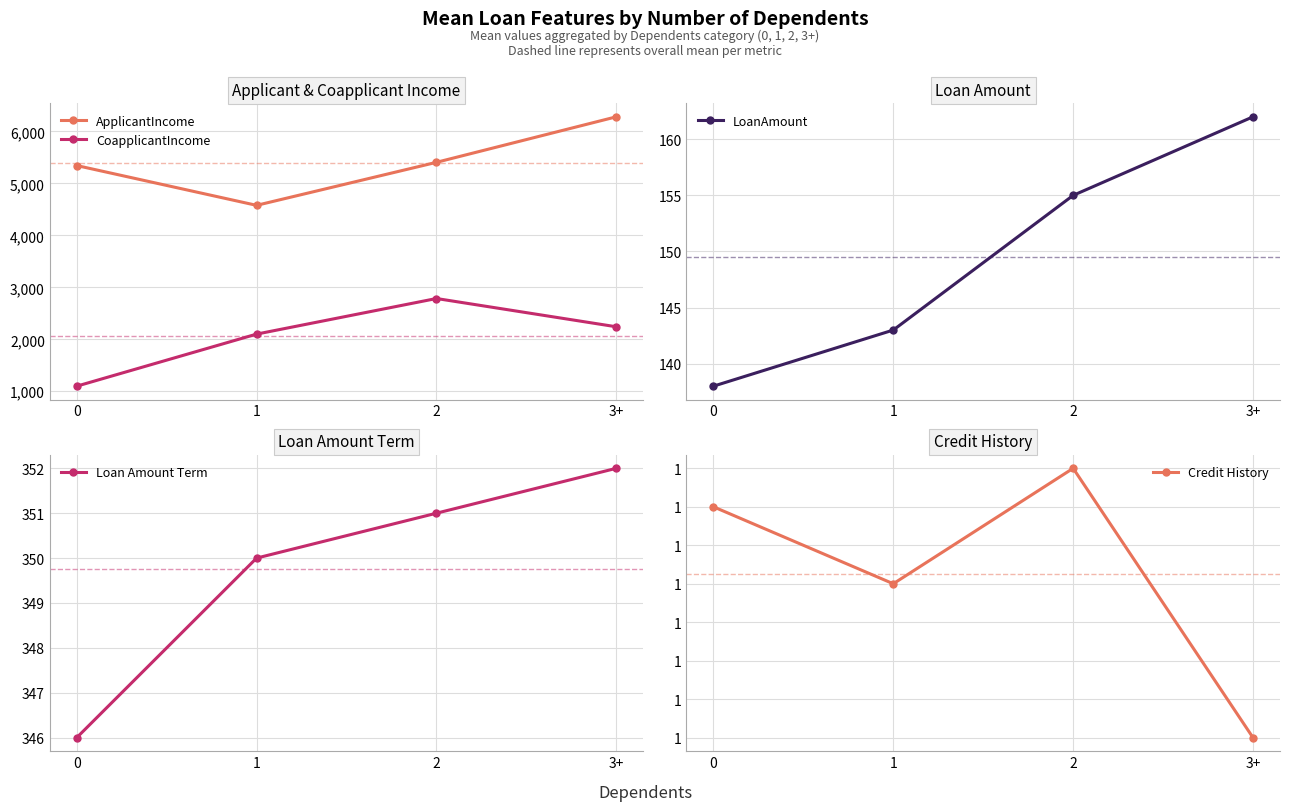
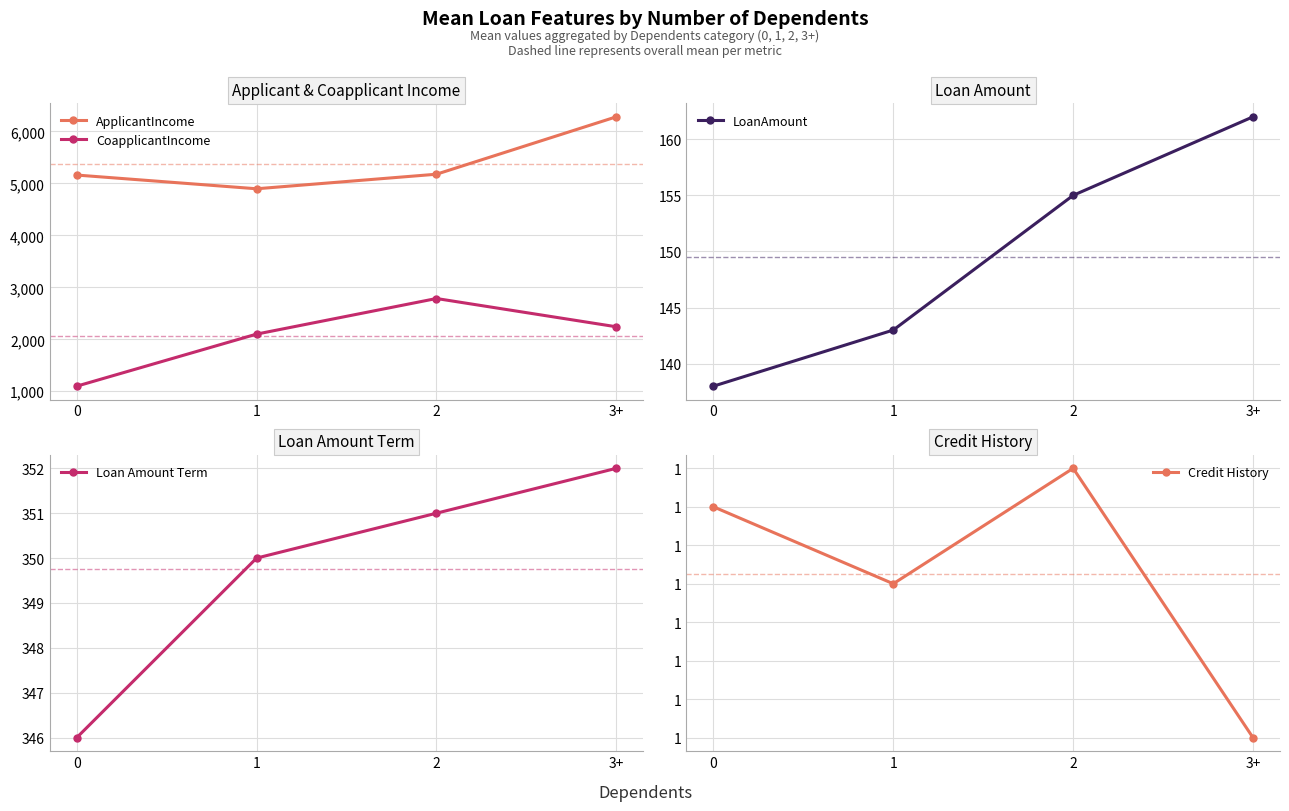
  {
    "Applicant & Coapplicant Income": {
      "ApplicantIncome": {
-       "0": "5,300",
-       "1": "4,600",
-       "2": "5,400",
+       "0": "5,200",
+       "1": "4,900",
+       "2": "5,200",
        "3+": "6,300"
      },
      "CoapplicantIncome": {
        "0": "1,100",
        "1": "2,100",
        "2": "2,800",
        "3+": "2,200"
      }
    },
    "Loan Amount": {
      "0": "138.0",
      "1": "143.0",
      "2": "155.0",
      "3+": "162.0"
    },
    "Loan Amount Term": {
      "0": "346.0",
      "1": "350.0",
      "2": "351.0",
      "3+": "352.0"
    }
  }
